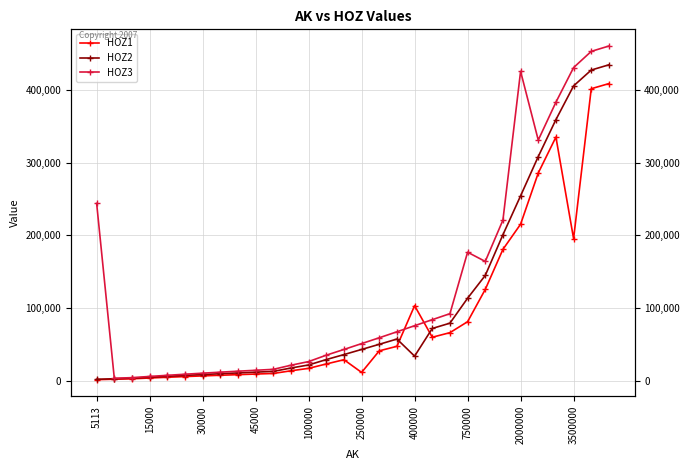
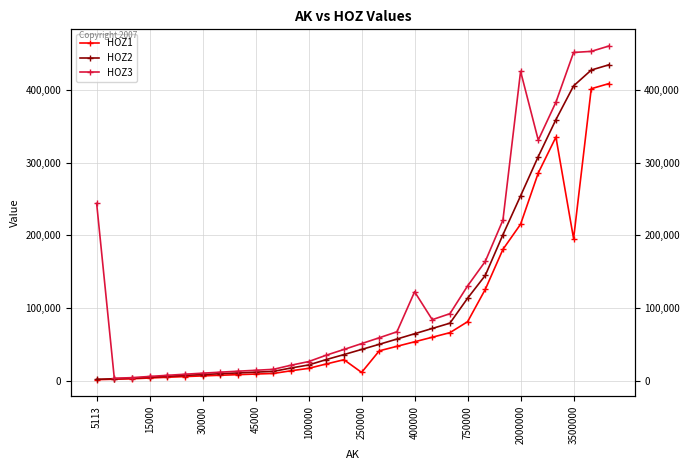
  {
    "HOZ1": {
      "100000": "20,000",
      "250000": "10,000",
-     "400000": "100,000",
+     "400000": "50,000",
      "750000": "80,000",
      "2000000": "220,000",
      "3500000": "200,000"
    },
    "HOZ2": {
      "100000": "20,000",
      "250000": "40,000",
-     "400000": "30,000",
+     "400000": "60,000",
      "750000": "110,000",
      "2000000": "250,000",
      "3500000": "410,000"
    },
    "HOZ3": {
      "5113": "240,000",
      "100000": "30,000",
      "250000": "50,000",
-     "400000": "80,000",
-     "750000": "180,000",
+     "400000": "120,000",
+     "750000": "130,000",
      "2000000": "430,000",
-     "3500000": "430,000"
+     "3500000": "450,000"
    }
  }
